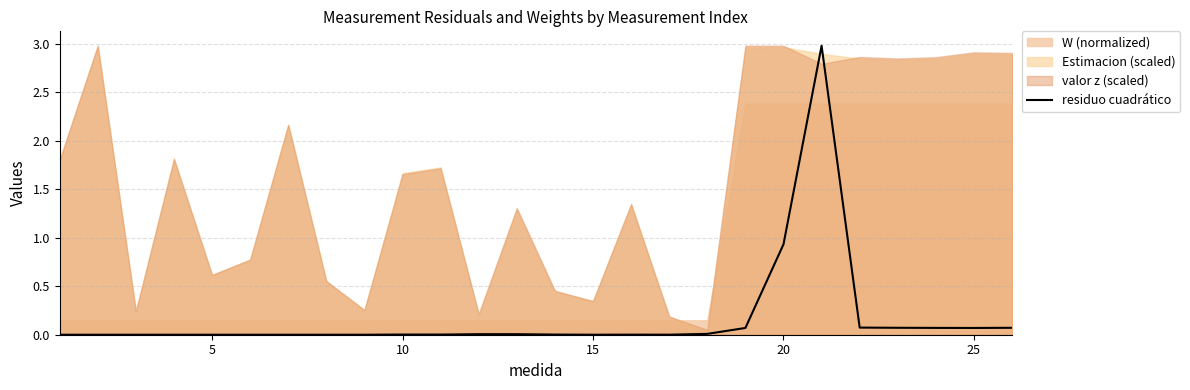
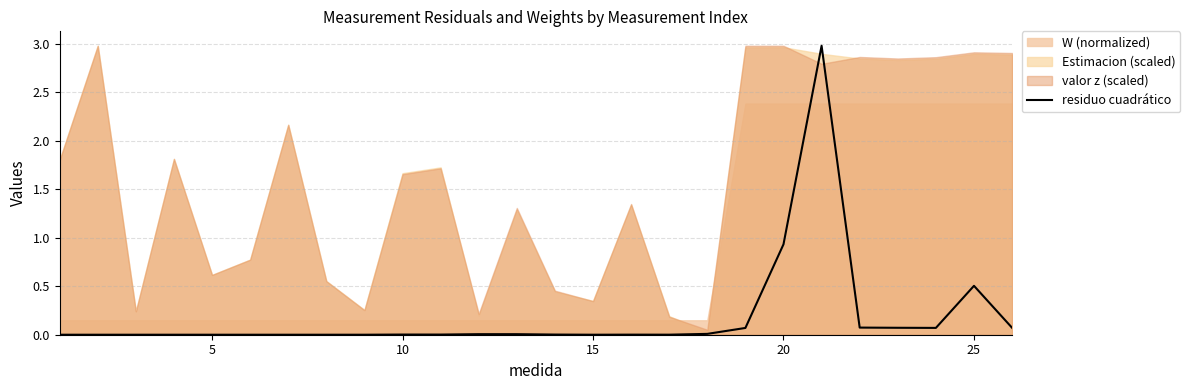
  {
    "residuo cuadrático": {
      "5": 0.0,
      "10": 0.0,
      "15": 0.0,
      "20": 0.9,
-     "25": 0.1
+     "25": 0.5
    }
  }
